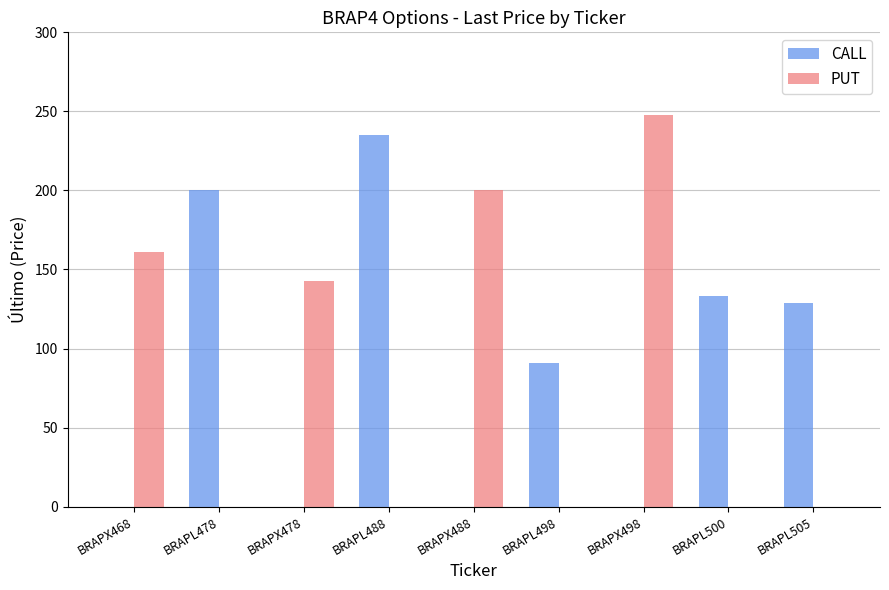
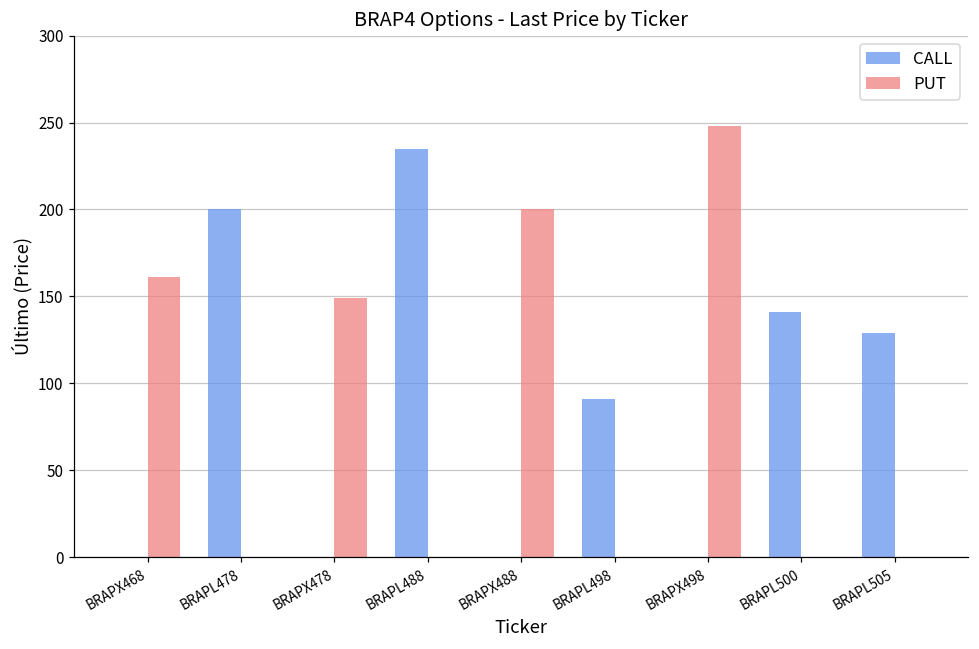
  {
    "CALL": {
      "BRAPX468": 0,
      "BRAPL478": 200,
      "BRAPX478": 0,
      "BRAPL488": 235,
      "BRAPX488": 0,
      "BRAPL498": 91,
      "BRAPX498": 0,
-     "BRAPL500": 133,
+     "BRAPL500": 141,
      "BRAPL505": 129
    },
    "PUT": {
      "BRAPX468": 161,
      "BRAPL478": 0,
-     "BRAPX478": 143,
+     "BRAPX478": 149,
      "BRAPL488": 0,
      "BRAPX488": 200,
      "BRAPL498": 0,
      "BRAPX498": 248,
      "BRAPL500": 0,
      "BRAPL505": 0
    }
  }
